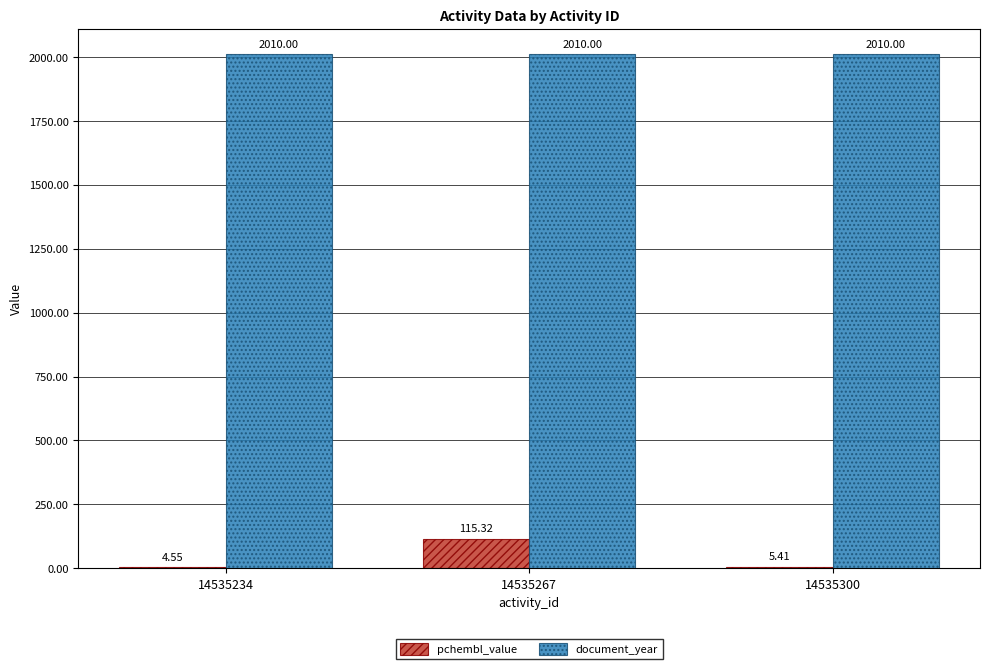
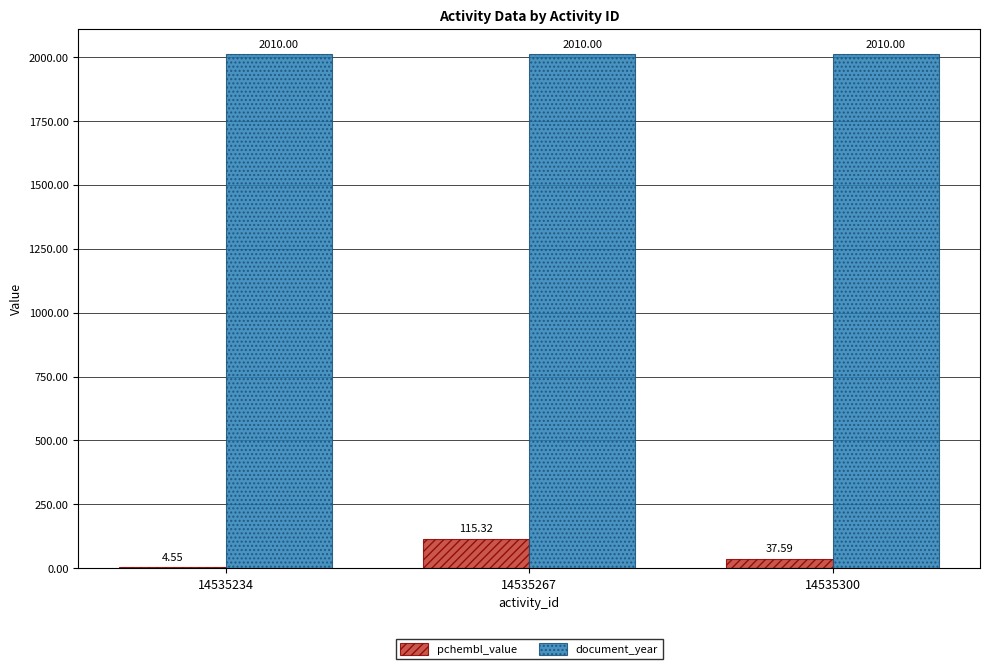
  {
    "pchembl_value": {
      "14535234": 4.55,
      "14535267": 115.32,
-     "14535300": 5.41
+     "14535300": 37.59
    },
    "document_year": {
      "14535234": 2010.00,
      "14535267": 2010.00,
      "14535300": 2010.00
    }
  }
